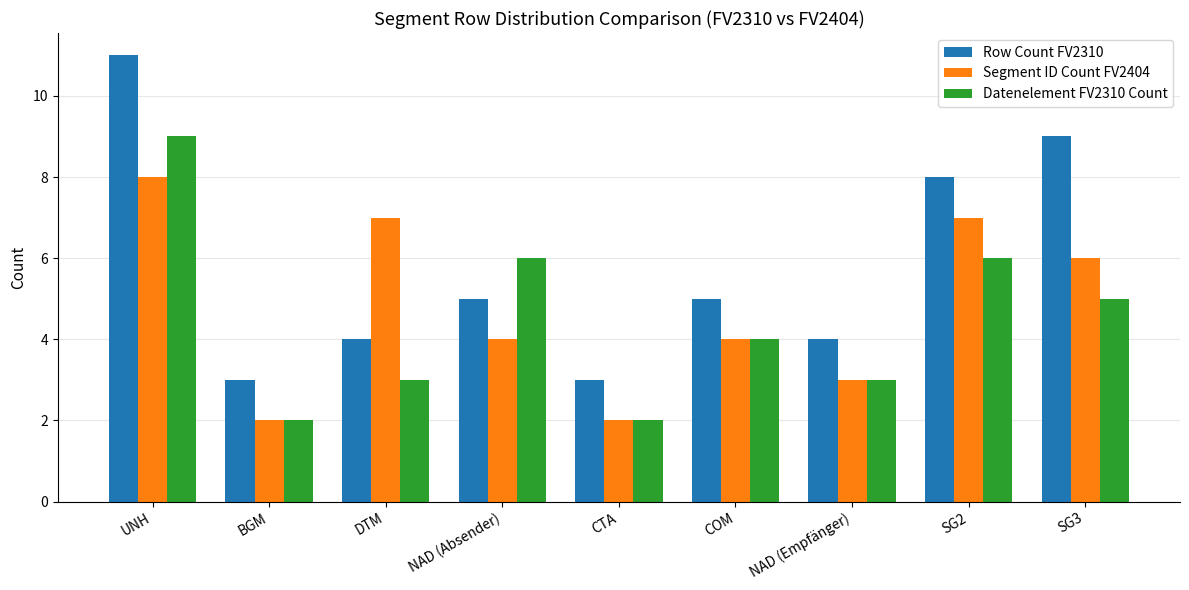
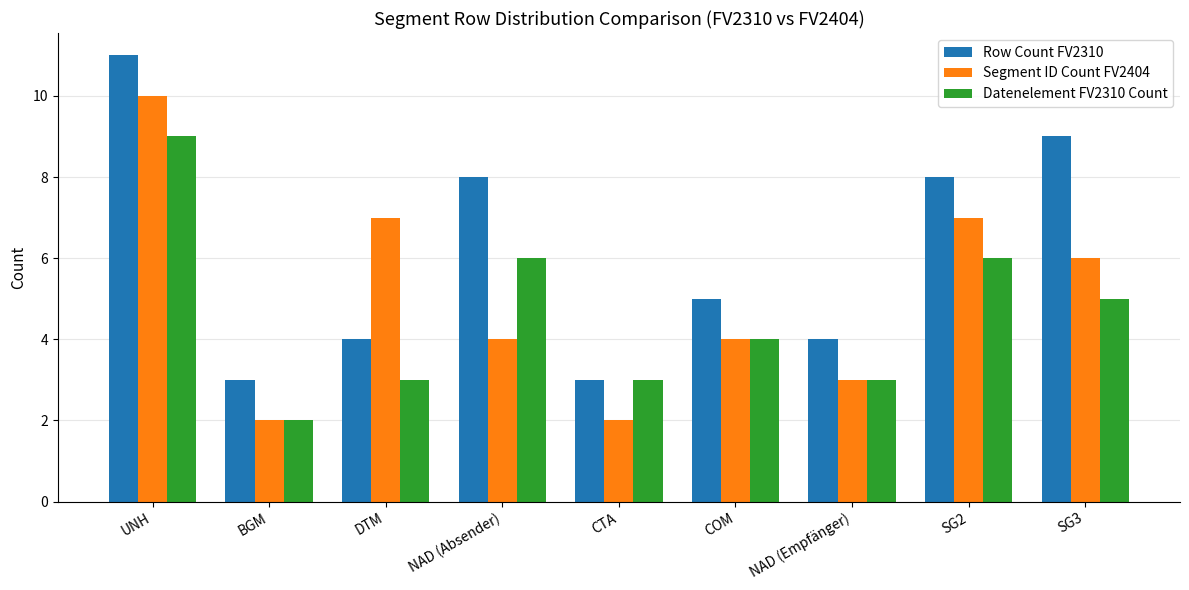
  {
    "Row Count FV2310": {
      "UNH": 11,
      "BGM": 3,
      "DTM": 4,
-     "NAD (Absender)": 5,
+     "NAD (Absender)": 8,
      "CTA": 3,
      "COM": 5,
      "NAD (Empfänger)": 4,
      "SG2": 8,
      "SG3": 9
    },
    "Segment ID Count FV2404": {
-     "UNH": 8,
+     "UNH": 10,
      "BGM": 2,
      "DTM": 7,
      "NAD (Absender)": 4,
      "CTA": 2,
      "COM": 4,
      "NAD (Empfänger)": 3,
      "SG2": 7,
      "SG3": 6
    },
    "Datenelement FV2310 Count": {
      "UNH": 9,
      "BGM": 2,
      "DTM": 3,
      "NAD (Absender)": 6,
-     "CTA": 2,
+     "CTA": 3,
      "COM": 4,
      "NAD (Empfänger)": 3,
      "SG2": 6,
      "SG3": 5
    }
  }
